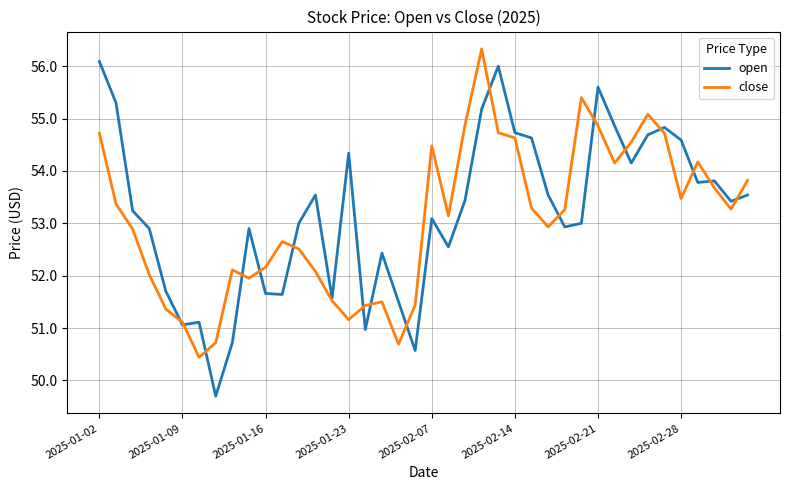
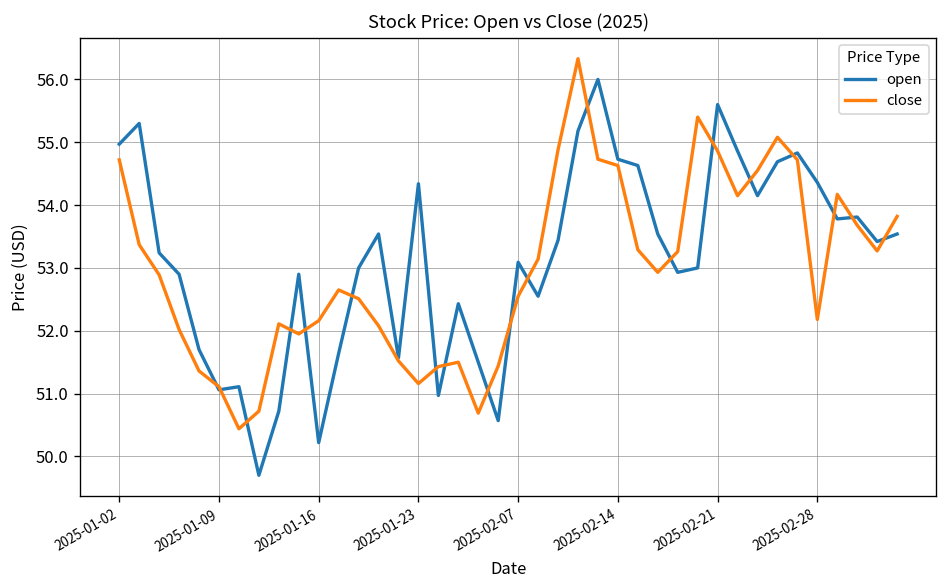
  {
    "open": {
-     "2025-01-02": 56.1,
+     "2025-01-02": 55.0,
      "2025-01-09": 51.1,
-     "2025-01-16": 51.7,
+     "2025-01-16": 50.2,
      "2025-01-23": 54.3,
      "2025-02-07": 53.1,
      "2025-02-14": 54.7,
      "2025-02-21": 55.6,
-     "2025-02-28": 54.6
+     "2025-02-28": 54.4
    },
    "close": {
      "2025-01-02": 54.7,
      "2025-01-09": 51.1,
      "2025-01-16": 52.2,
      "2025-01-23": 51.2,
-     "2025-02-07": 54.5,
+     "2025-02-07": 52.6,
      "2025-02-14": 54.6,
      "2025-02-21": 54.9,
-     "2025-02-28": 53.5
+     "2025-02-28": 52.2
    }
  }
